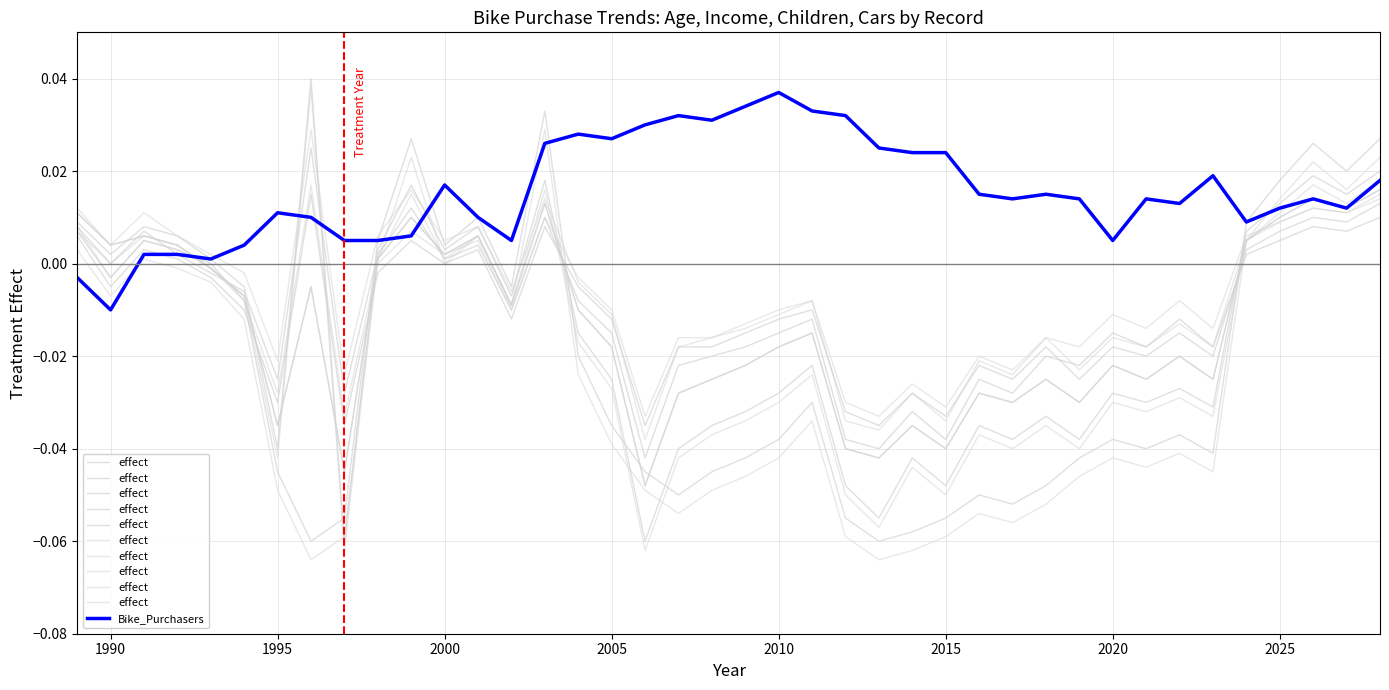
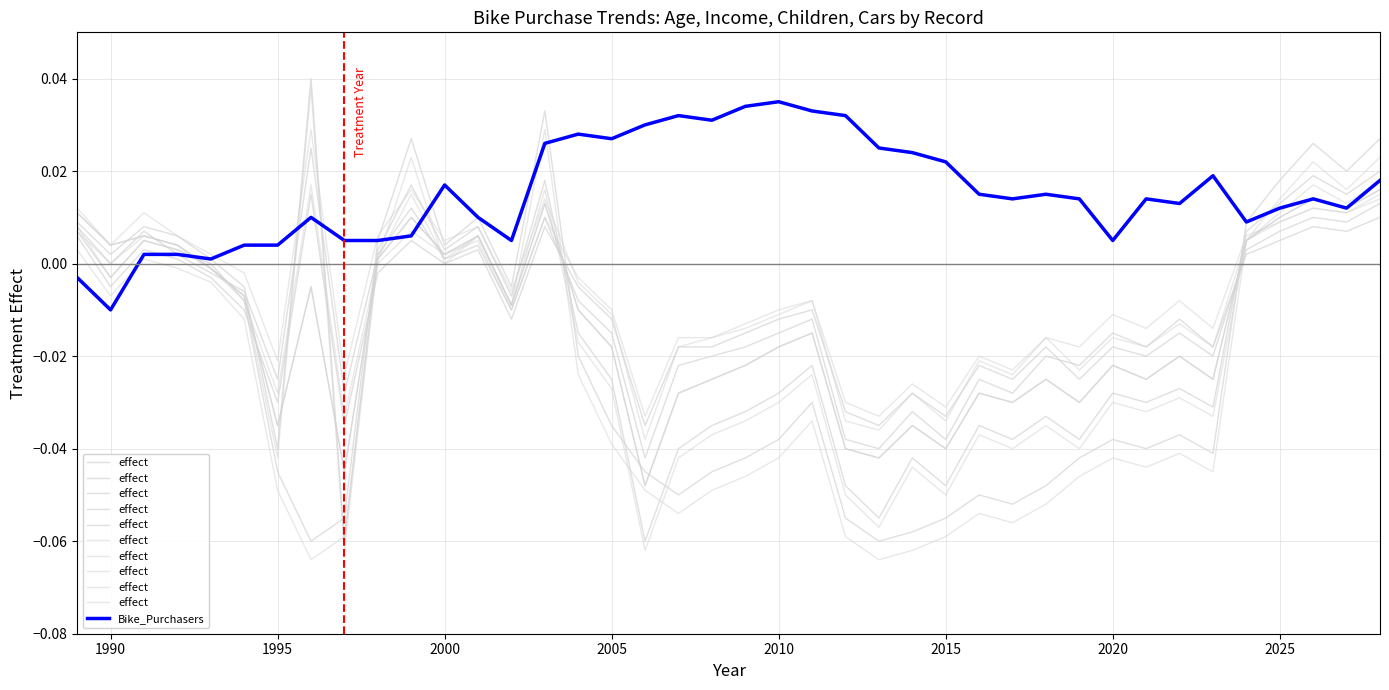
  {
    "Bike_Purchasers": {
      "1990": -0.010,
-     "1995": 0.011,
+     "1995": 0.004,
      "2000": 0.017,
      "2005": 0.027,
-     "2010": 0.037,
-     "2015": 0.024,
+     "2010": 0.035,
+     "2015": 0.022,
      "2020": 0.005,
      "2025": 0.012
    }
  }
